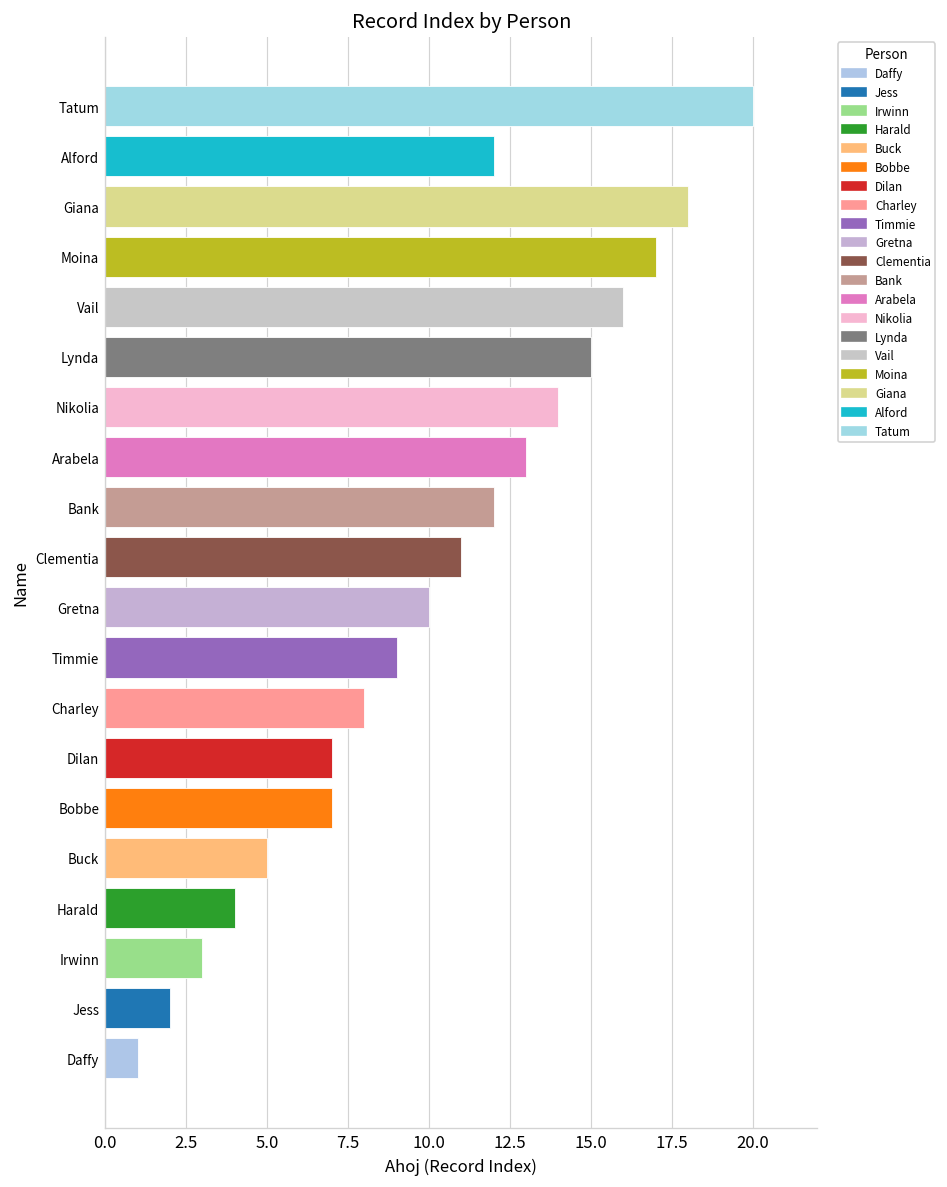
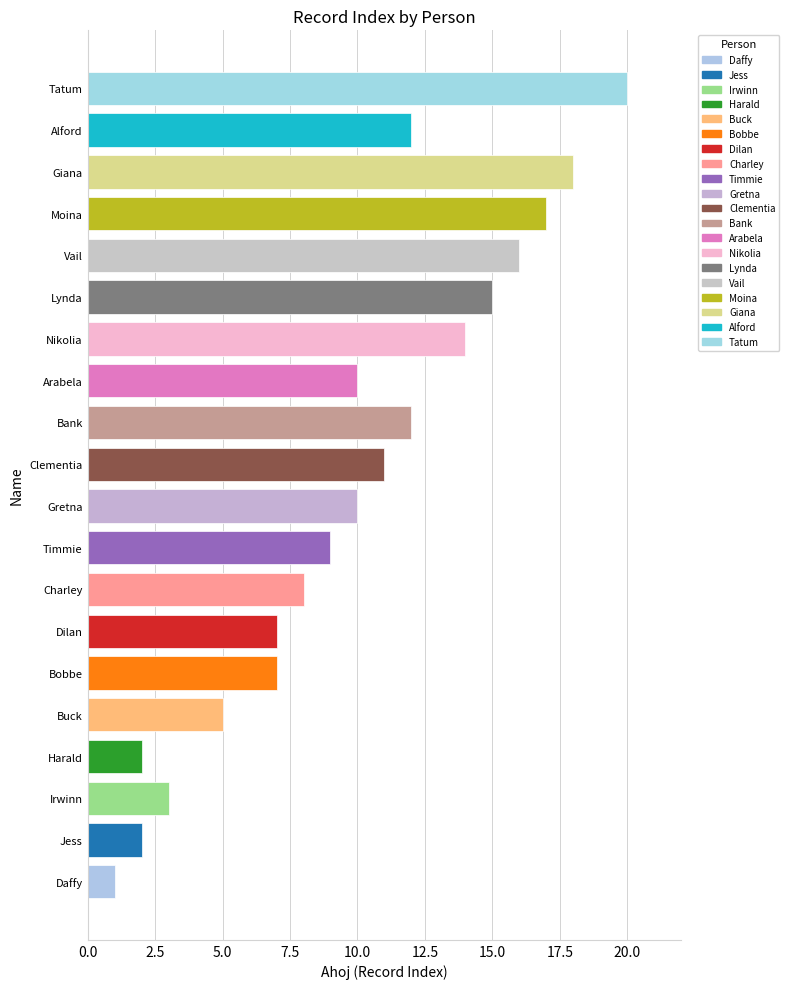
  {
    "Tatum": 20,
    "Alford": 12,
    "Giana": 18,
    "Moina": 17,
    "Vail": 16,
    "Lynda": 15,
    "Nikolia": 14,
-   "Arabela": 13,
+   "Arabela": 10,
    "Bank": 12,
    "Clementia": 11,
    "Gretna": 10,
    "Timmie": 9,
    "Charley": 8,
    "Dilan": 7,
    "Bobbe": 7,
    "Buck": 5,
-   "Harald": 4,
+   "Harald": 2,
    "Irwinn": 3,
    "Jess": 2,
    "Daffy": 1
  }
